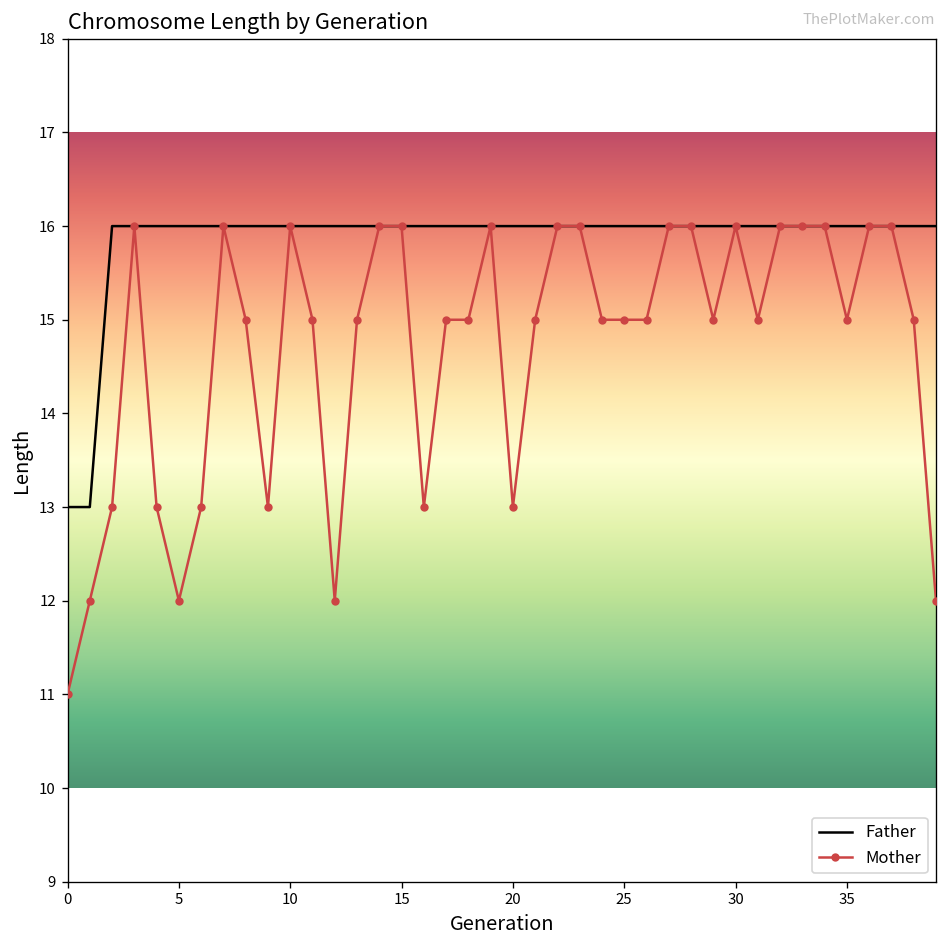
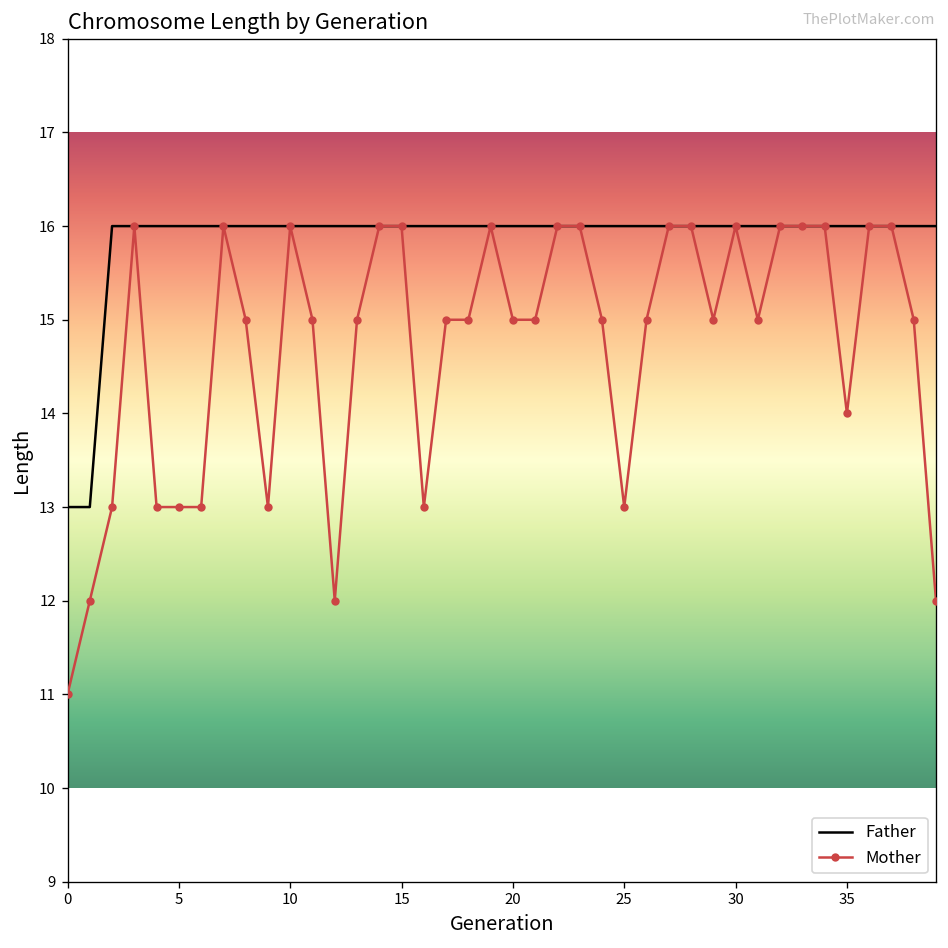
  {
    "Father": {
      "0": 13,
      "5": 16,
      "20": 16,
      "25": 16,
      "35": 16
    },
    "Mother": {
      "0": 11,
-     "5": 12,
-     "20": 13,
-     "25": 15,
-     "35": 15
+     "5": 13,
+     "20": 15,
+     "25": 13,
+     "35": 14
    }
  }
